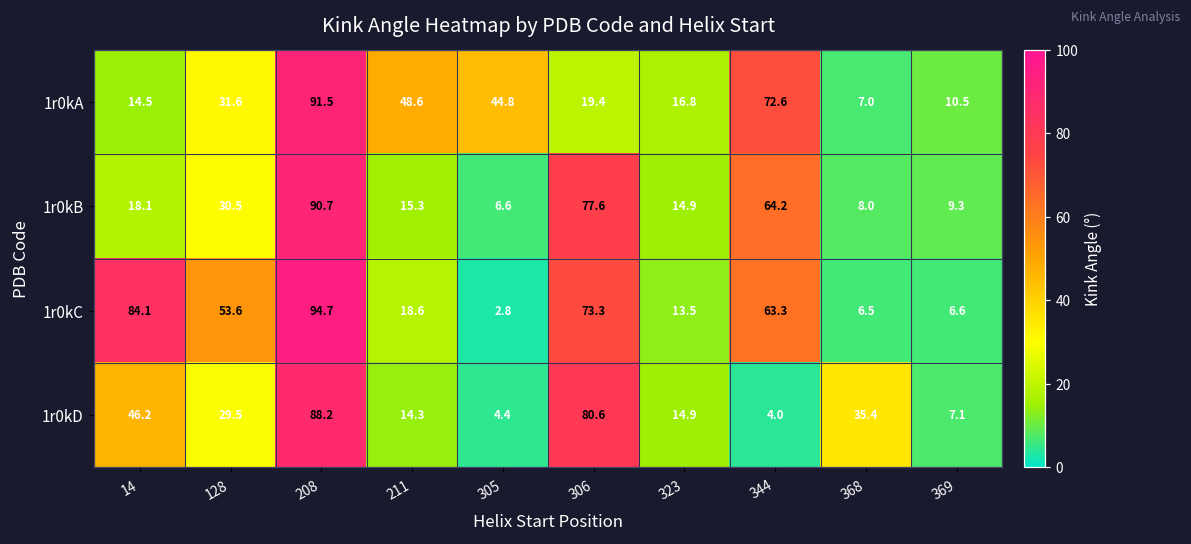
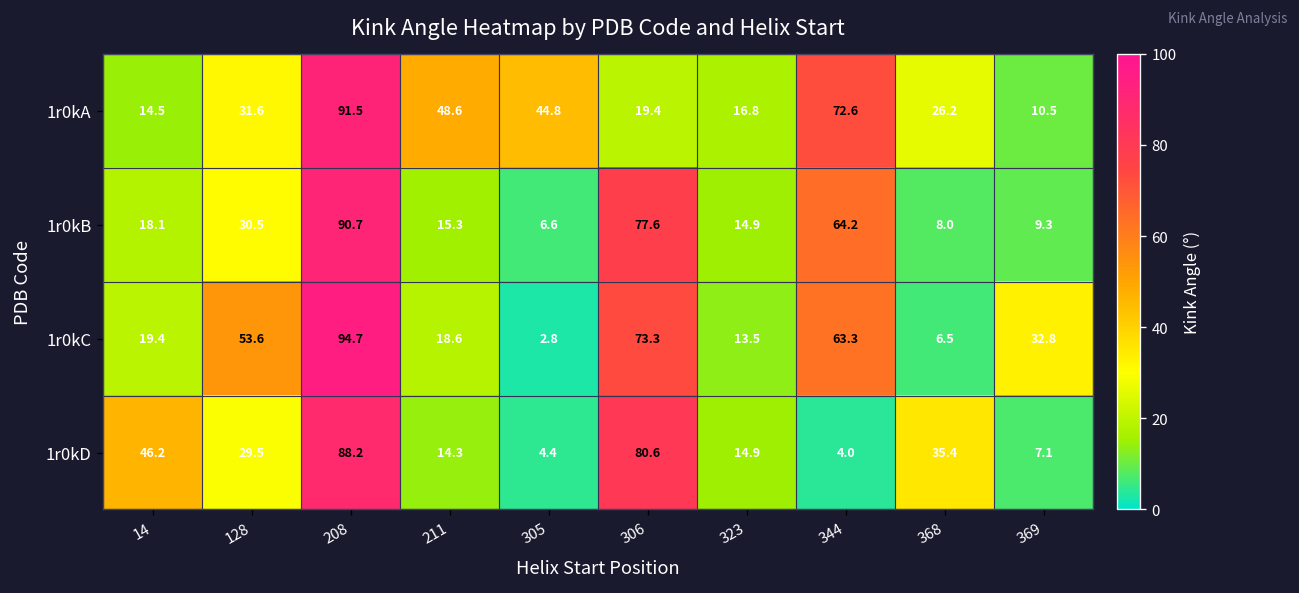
  {
    "1r0kA": {
      "14": 14.5,
      "128": 31.6,
      "208": 91.5,
      "211": 48.6,
      "305": 44.8,
      "306": 19.4,
      "323": 16.8,
      "344": 72.6,
-     "368": 7.0,
+     "368": 26.2,
      "369": 10.5
    },
    "1r0kB": {
      "14": 18.1,
      "128": 30.5,
      "208": 90.7,
      "211": 15.3,
      "305": 6.6,
      "306": 77.6,
      "323": 14.9,
      "344": 64.2,
      "368": 8.0,
      "369": 9.3
    },
    "1r0kC": {
-     "14": 84.1,
+     "14": 19.4,
      "128": 53.6,
      "208": 94.7,
      "211": 18.6,
      "305": 2.8,
      "306": 73.3,
      "323": 13.5,
      "344": 63.3,
      "368": 6.5,
-     "369": 6.6
+     "369": 32.8
    },
    "1r0kD": {
      "14": 46.2,
      "128": 29.5,
      "208": 88.2,
      "211": 14.3,
      "305": 4.4,
      "306": 80.6,
      "323": 14.9,
      "344": 4.0,
      "368": 35.4,
      "369": 7.1
    }
  }
